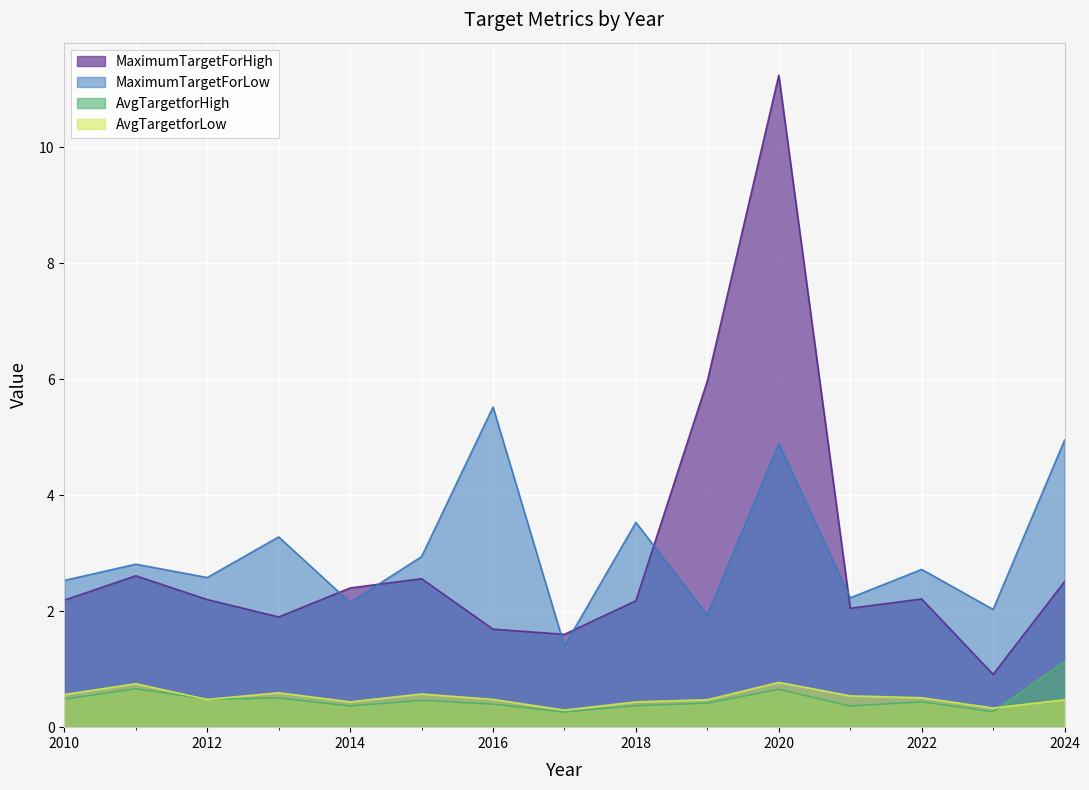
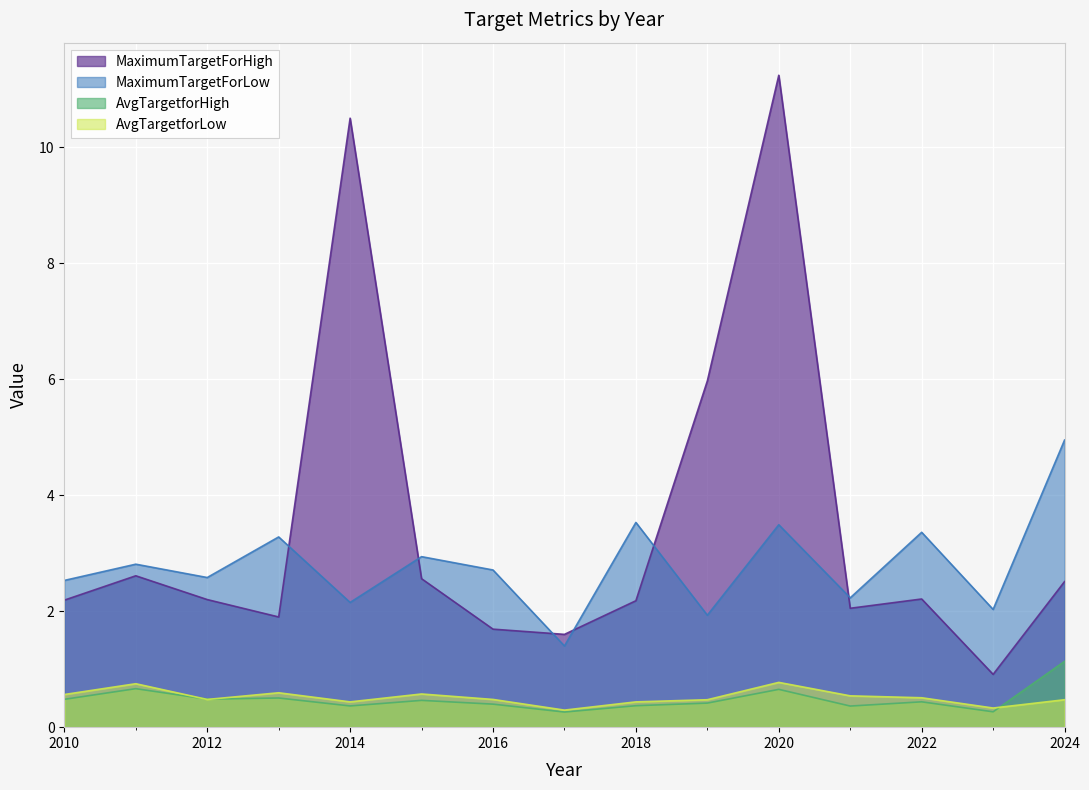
  {
    "MaximumTargetForHigh": {
      "2010": 2.2,
      "2012": 2.2,
-     "2014": 2.4,
+     "2014": 10.5,
      "2016": 1.7,
      "2018": 2.2,
      "2020": 11.2,
      "2022": 2.2,
      "2024": 2.5
    },
    "MaximumTargetForLow": {
      "2010": 2.5,
      "2012": 2.6,
      "2014": 2.2,
-     "2016": 5.5,
+     "2016": 2.7,
      "2018": 3.5,
-     "2020": 4.9,
-     "2022": 2.7,
+     "2020": 3.5,
+     "2022": 3.4,
      "2024": 5.0
    },
    "AvgTargetforHigh": {
      "2010": 0.5,
      "2014": 0.4,
      "2016": 0.4,
      "2018": 0.4,
      "2020": 0.7,
      "2022": 0.4,
      "2024": 1.1
    },
    "AvgTargetforLow": {
      "2010": 0.6,
      "2014": 0.4,
      "2016": 0.5,
      "2018": 0.4,
      "2020": 0.8,
      "2022": 0.5,
      "2024": 0.5
    }
  }
